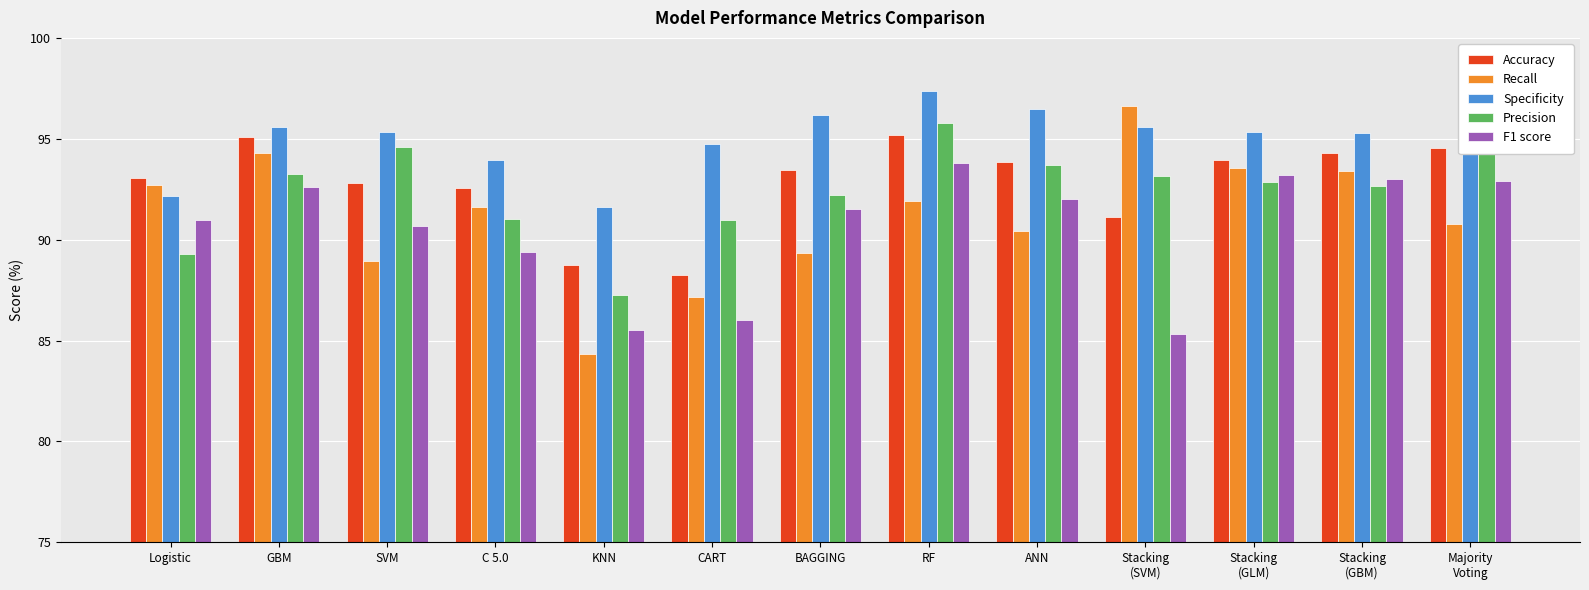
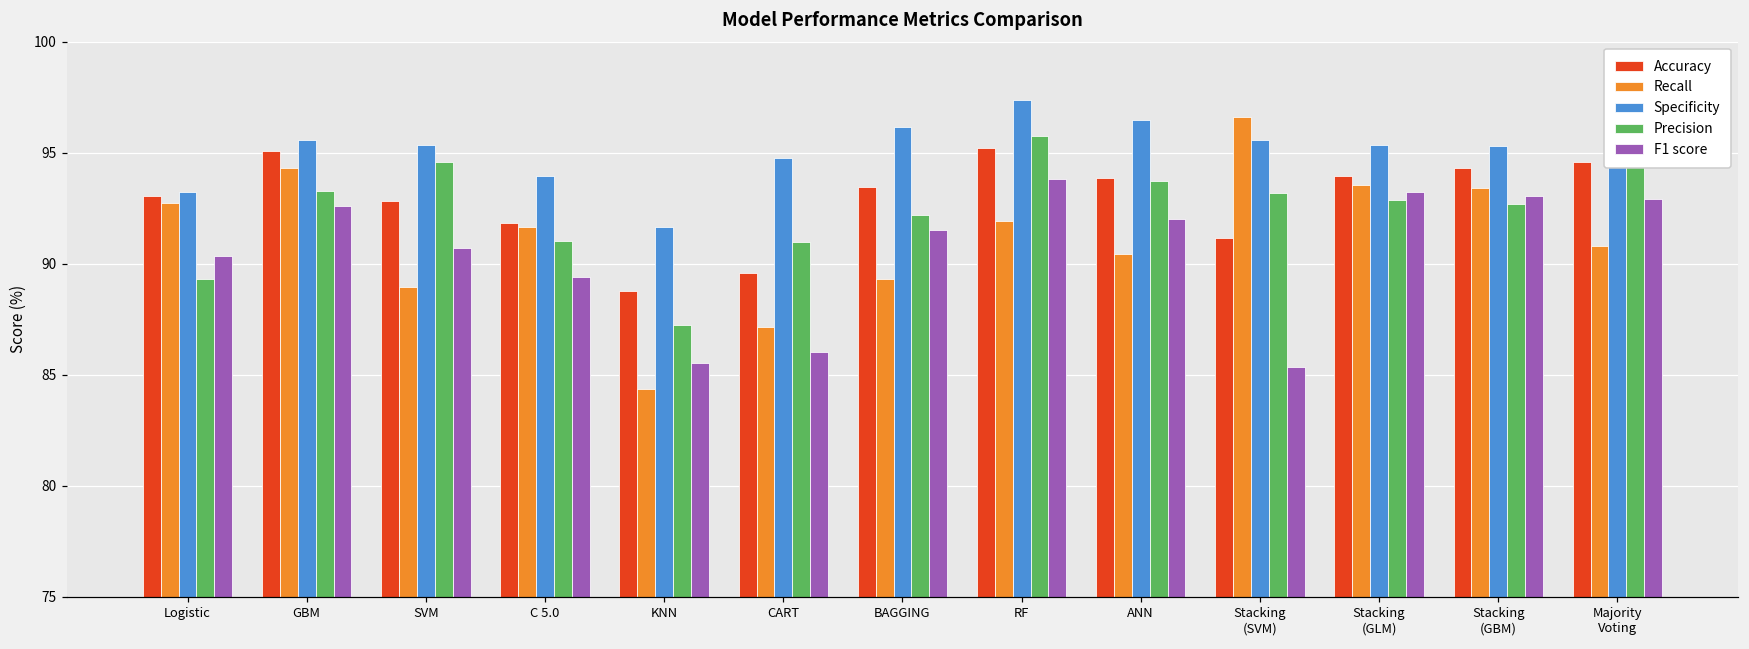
  {
    "Accuracy": {
      "Logistic": 93.0,
      "GBM": 95.1,
      "SVM": 92.8,
-     "C 5.0": 92.6,
+     "C 5.0": 91.8,
      "KNN": 88.8,
-     "CART": 88.3,
+     "CART": 89.6,
      "BAGGING": 93.5,
      "RF": 95.2,
      "ANN": 93.8,
      "Stacking (SVM)": 91.1,
      "Stacking (GLM)": 94.0,
      "Stacking (GBM)": 94.3,
      "Majority Voting": 94.6
    },
    "Recall": {
      "Logistic": 92.7,
      "GBM": 94.3,
      "SVM": 89.0,
      "C 5.0": 91.6,
      "KNN": 84.4,
      "CART": 87.1,
      "BAGGING": 89.3,
      "RF": 91.9,
      "ANN": 90.4,
      "Stacking (SVM)": 96.6,
      "Stacking (GLM)": 93.6,
      "Stacking (GBM)": 93.4,
      "Majority Voting": 90.8
    },
    "Specificity": {
-     "Logistic": 92.2,
+     "Logistic": 93.2,
      "GBM": 95.6,
      "SVM": 95.3,
      "C 5.0": 93.9,
      "KNN": 91.6,
      "CART": 94.7,
      "BAGGING": 96.2,
      "RF": 97.4,
      "ANN": 96.5,
      "Stacking (SVM)": 95.6,
      "Stacking (GLM)": 95.3,
      "Stacking (GBM)": 95.3
    },
    "Precision": {
      "Logistic": 89.3,
      "GBM": 93.3,
      "SVM": 94.6,
      "C 5.0": 91.0,
      "KNN": 87.3,
      "CART": 91.0,
      "BAGGING": 92.2,
      "RF": 95.8,
      "ANN": 93.7,
      "Stacking (SVM)": 93.2,
      "Stacking (GLM)": 92.9,
      "Stacking (GBM)": 92.7
    },
    "F1 score": {
-     "Logistic": 91.0,
+     "Logistic": 90.3,
      "GBM": 92.6,
      "SVM": 90.7,
      "C 5.0": 89.4,
      "KNN": 85.5,
      "CART": 86.0,
      "BAGGING": 91.5,
      "RF": 93.8,
      "ANN": 92.0,
      "Stacking (SVM)": 85.3,
      "Stacking (GLM)": 93.2,
      "Stacking (GBM)": 93.0,
      "Majority Voting": 92.9
    }
  }
